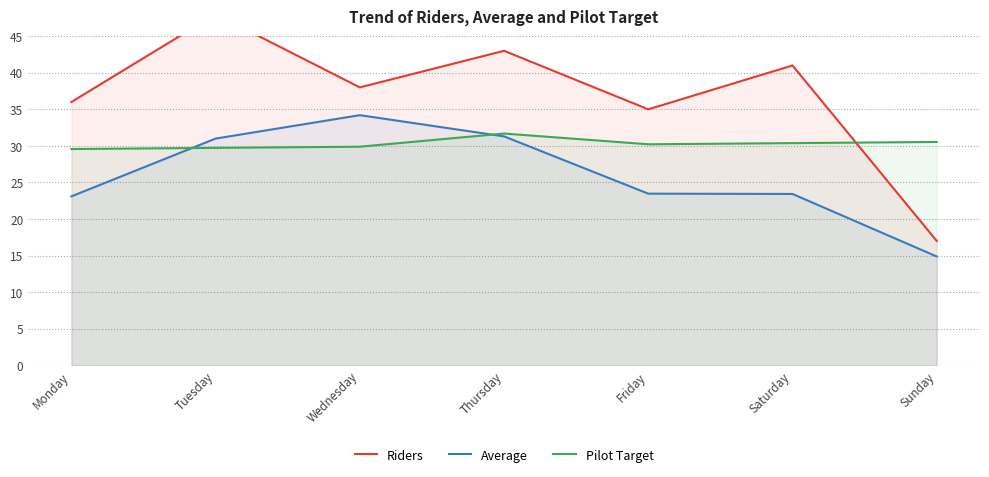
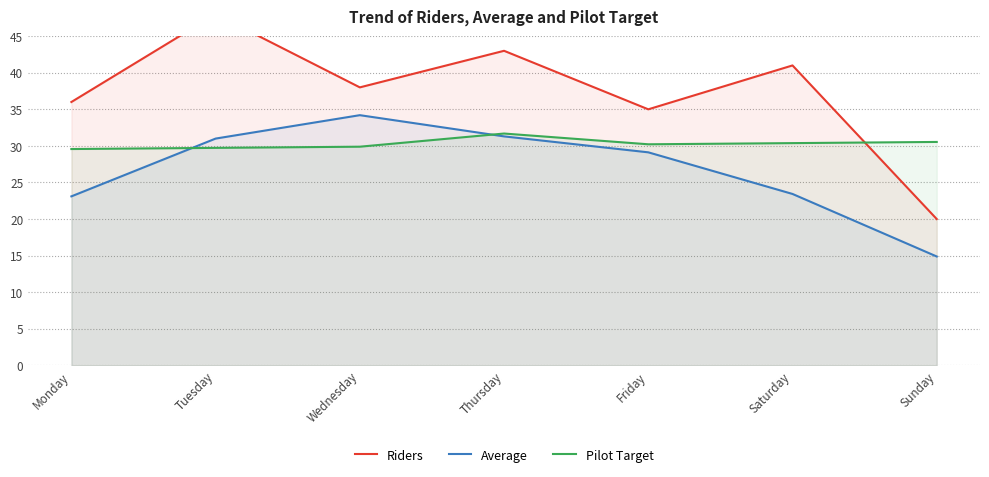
  {
    "Riders": {
      "Monday": 36,
      "Wednesday": 38,
      "Thursday": 43,
      "Friday": 35,
      "Saturday": 41,
-     "Sunday": 17
+     "Sunday": 20
    },
    "Average": {
      "Monday": 23,
      "Tuesday": 31,
      "Wednesday": 34,
      "Thursday": 31,
-     "Friday": 23,
+     "Friday": 29,
      "Saturday": 23,
      "Sunday": 15
    },
    "Pilot Target": {
      "Monday": 30,
      "Tuesday": 30,
      "Wednesday": 30,
      "Thursday": 32,
      "Friday": 30,
      "Saturday": 30,
      "Sunday": 31
    }
  }
